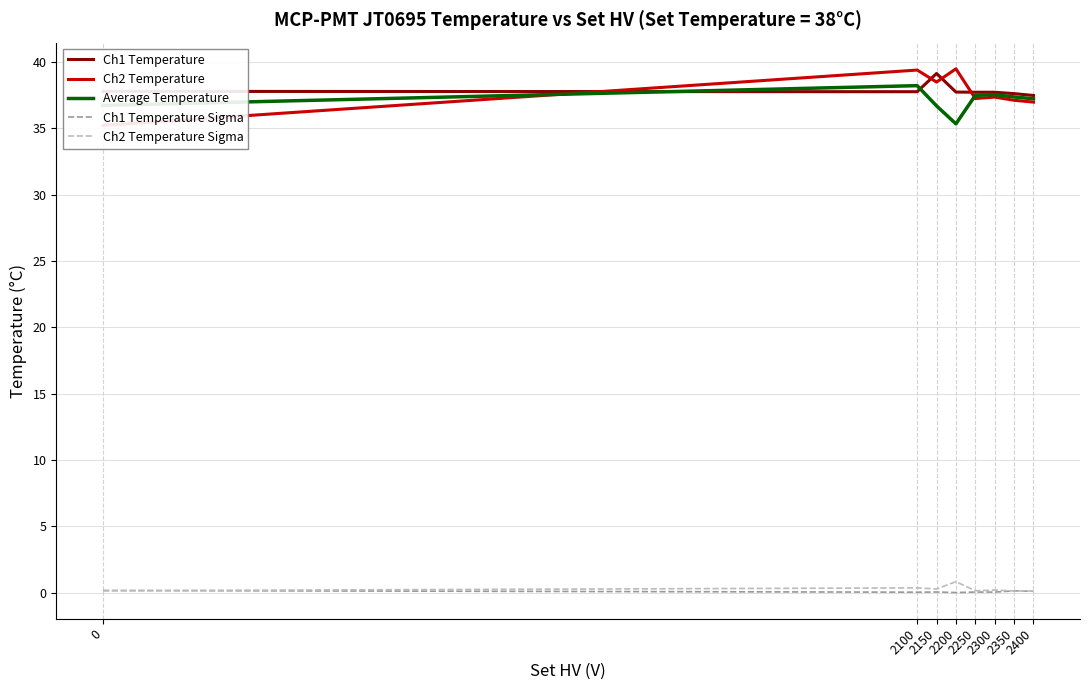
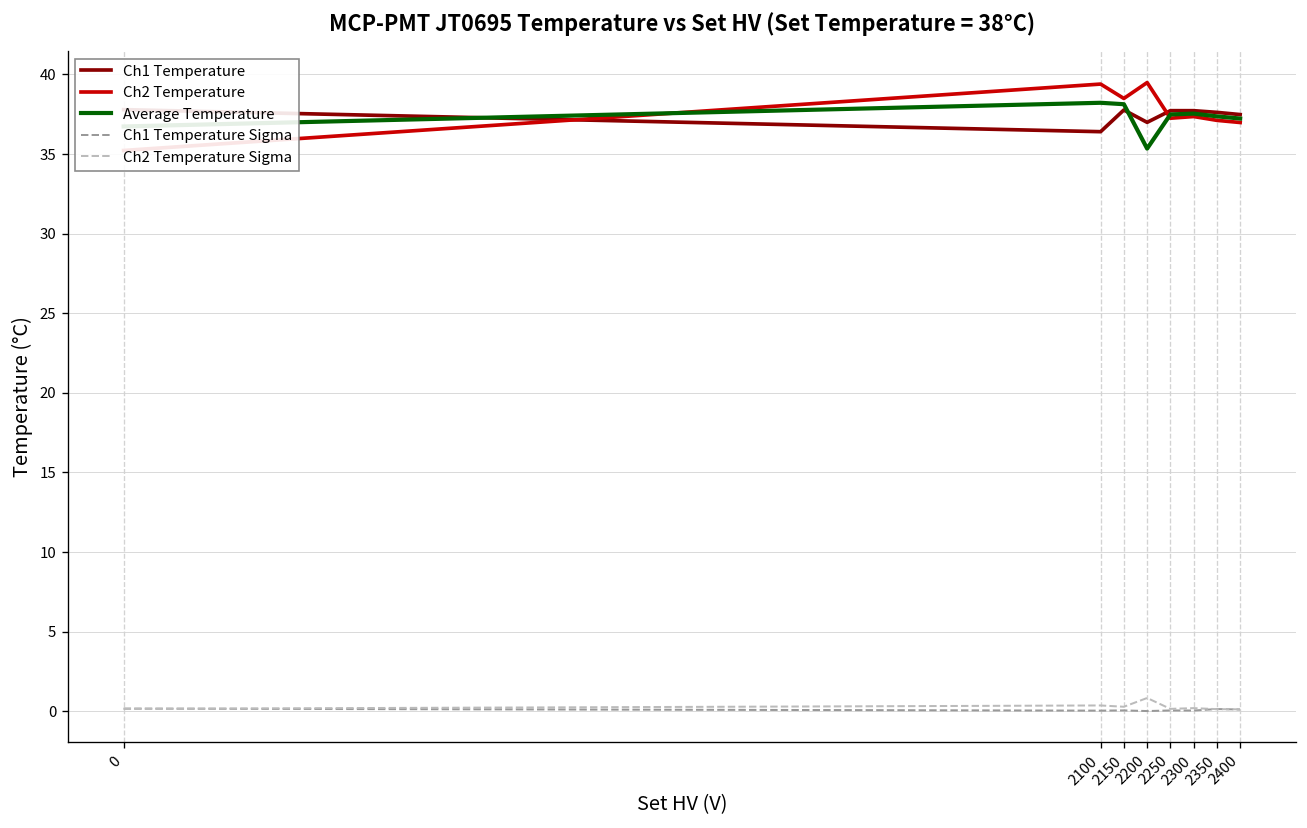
  {
    "Ch1 Temperature": {
-     "2100": 37.8,
-     "2150": 39.1,
-     "2200": 37.7,
+     "2100": 36.4,
+     "2150": 37.8,
+     "2200": 37.0,
      "2250": 37.7,
      "2350": 37.6,
      "2400": 37.5
    },
    "Ch2 Temperature": {
      "2100": 39.4,
      "2150": 38.5,
      "2200": 39.5,
      "2250": 37.2,
      "2350": 37.1,
      "2400": 37.0
    },
    "Average Temperature": {
      "2100": 38.2,
-     "2150": 36.7,
+     "2150": 38.1,
      "2200": 35.3,
      "2250": 37.5,
      "2350": 37.4,
      "2400": 37.2
    }
  }
